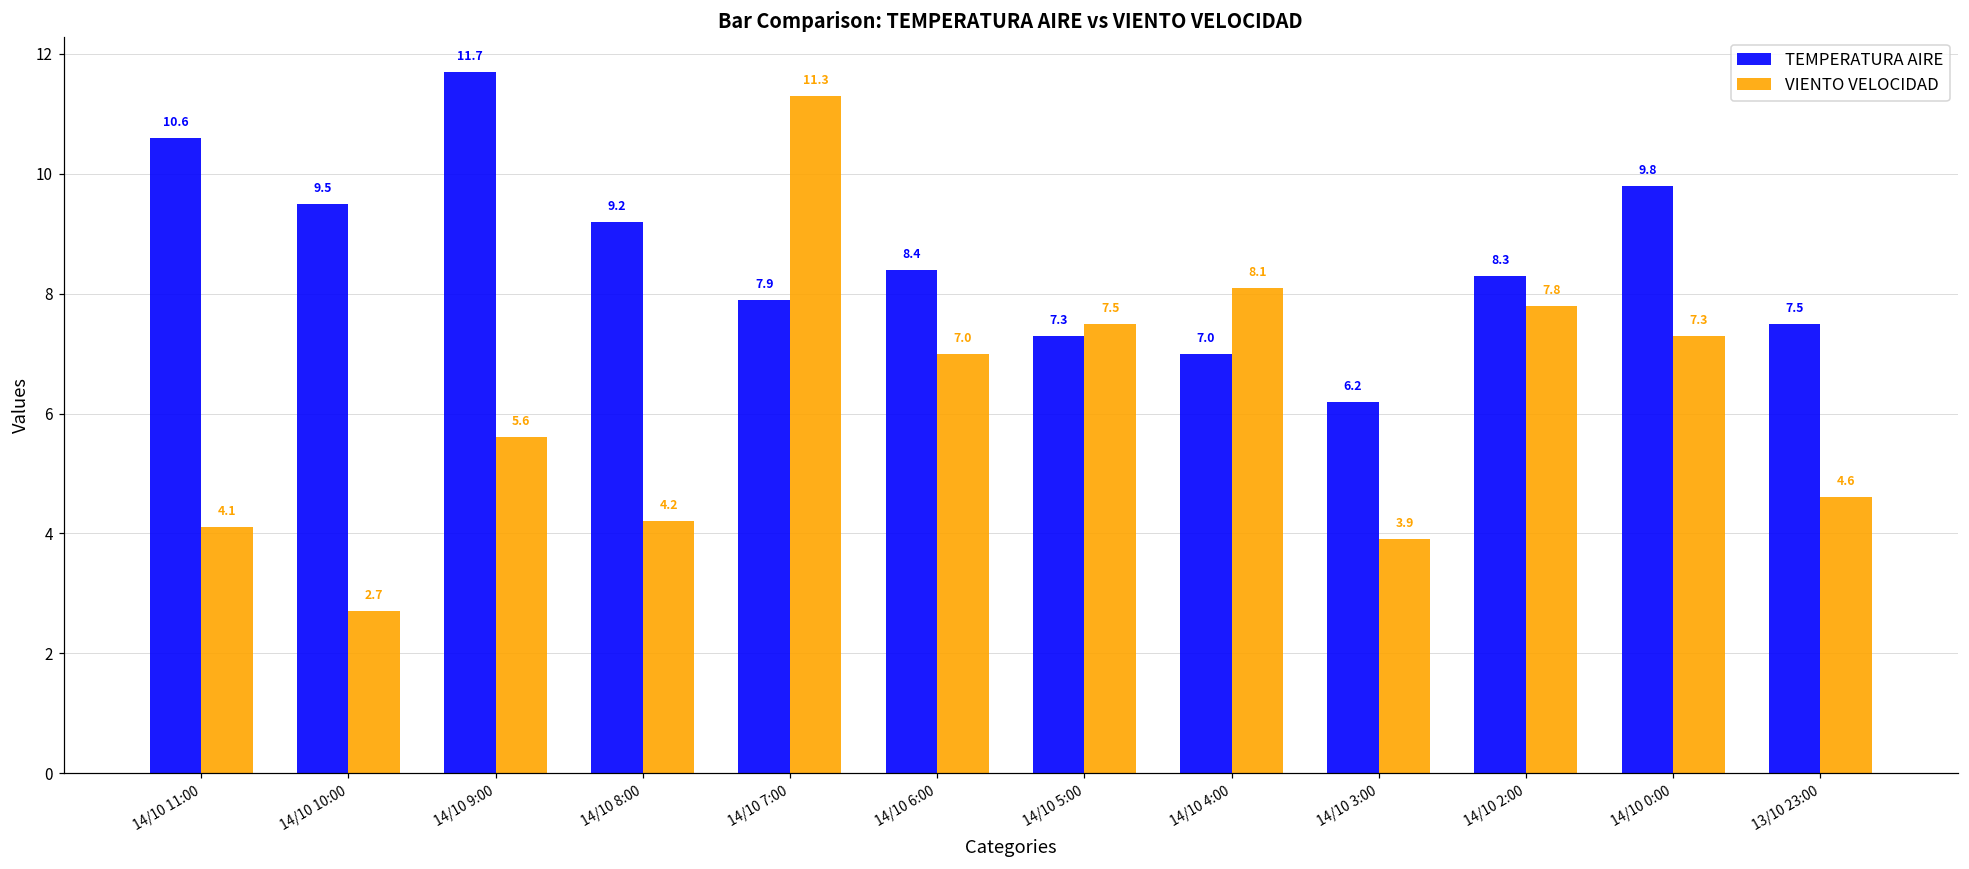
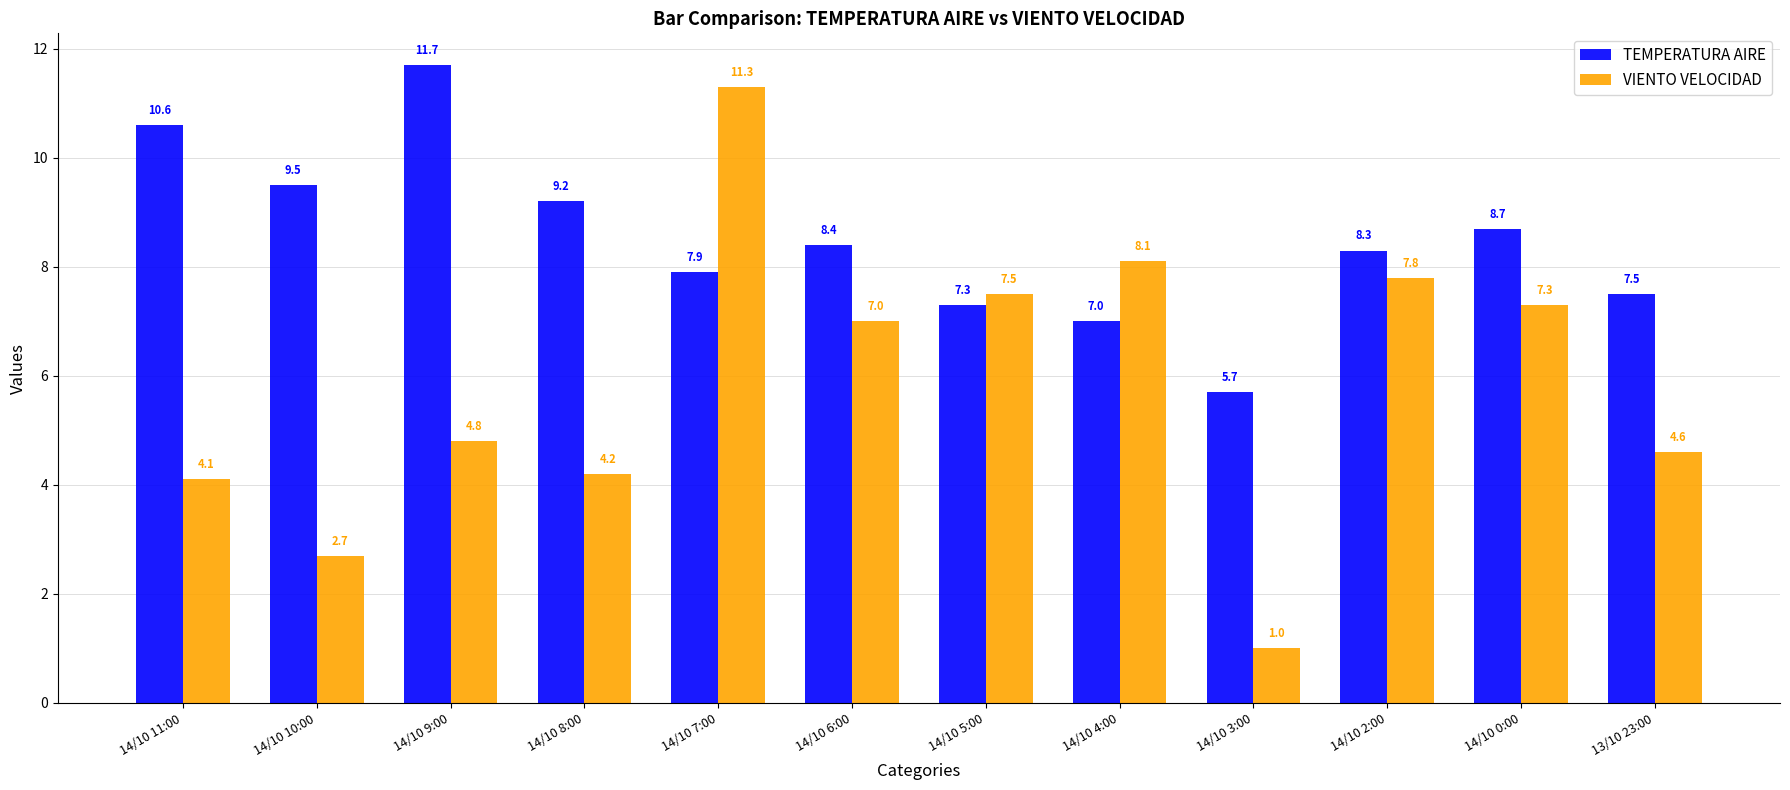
  {
    "TEMPERATURA AIRE": {
      "14/10 11:00": 10.6,
      "14/10 10:00": 9.5,
      "14/10 9:00": 11.7,
      "14/10 8:00": 9.2,
      "14/10 7:00": 7.9,
      "14/10 6:00": 8.4,
      "14/10 5:00": 7.3,
      "14/10 4:00": 7.0,
-     "14/10 3:00": 6.2,
+     "14/10 3:00": 5.7,
      "14/10 2:00": 8.3,
-     "14/10 0:00": 9.8,
+     "14/10 0:00": 8.7,
      "13/10 23:00": 7.5
    },
    "VIENTO VELOCIDAD": {
      "14/10 11:00": 4.1,
      "14/10 10:00": 2.7,
-     "14/10 9:00": 5.6,
+     "14/10 9:00": 4.8,
      "14/10 8:00": 4.2,
      "14/10 7:00": 11.3,
      "14/10 6:00": 7.0,
      "14/10 5:00": 7.5,
      "14/10 4:00": 8.1,
-     "14/10 3:00": 3.9,
+     "14/10 3:00": 1.0,
      "14/10 2:00": 7.8,
      "14/10 0:00": 7.3,
      "13/10 23:00": 4.6
    }
  }
